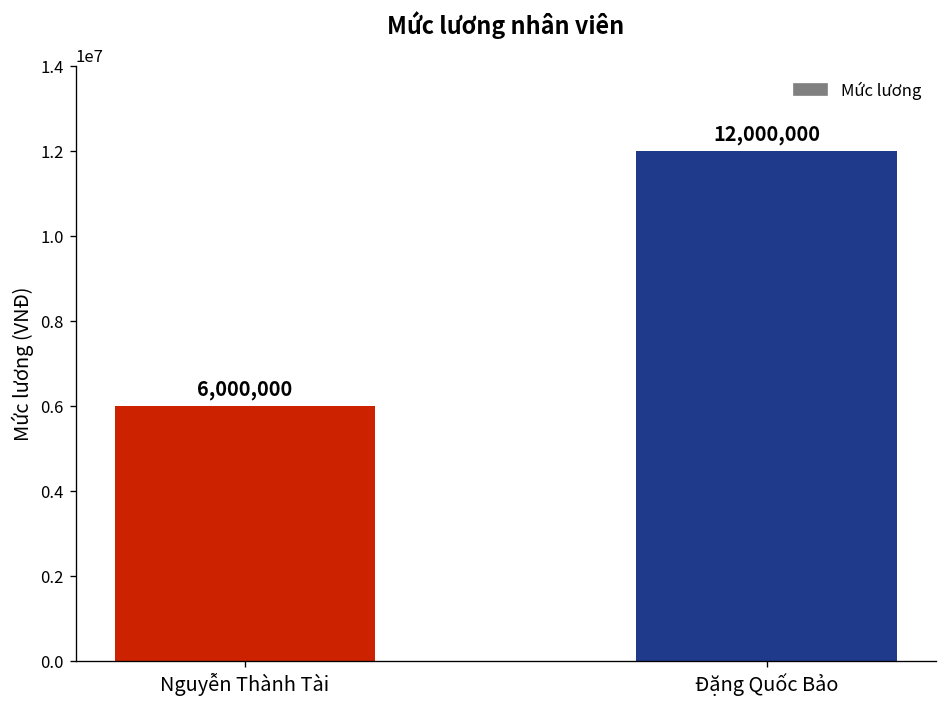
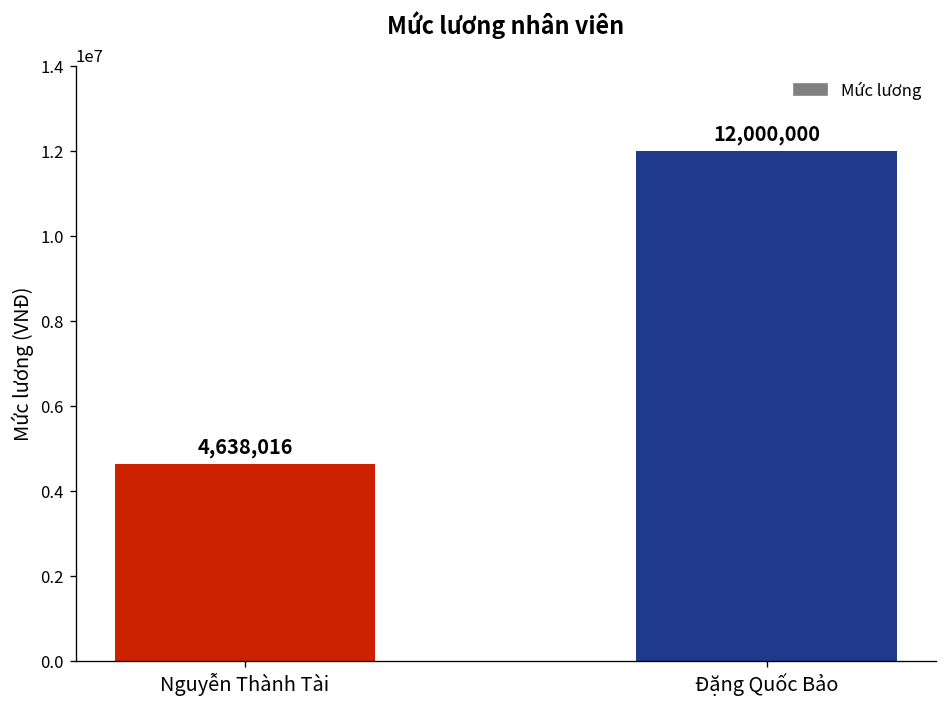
  {
-   "Nguyễn Thành Tài": "6,000,000",
+   "Nguyễn Thành Tài": "4,638,016",
    "Đặng Quốc Bảo": "12,000,000"
  }
